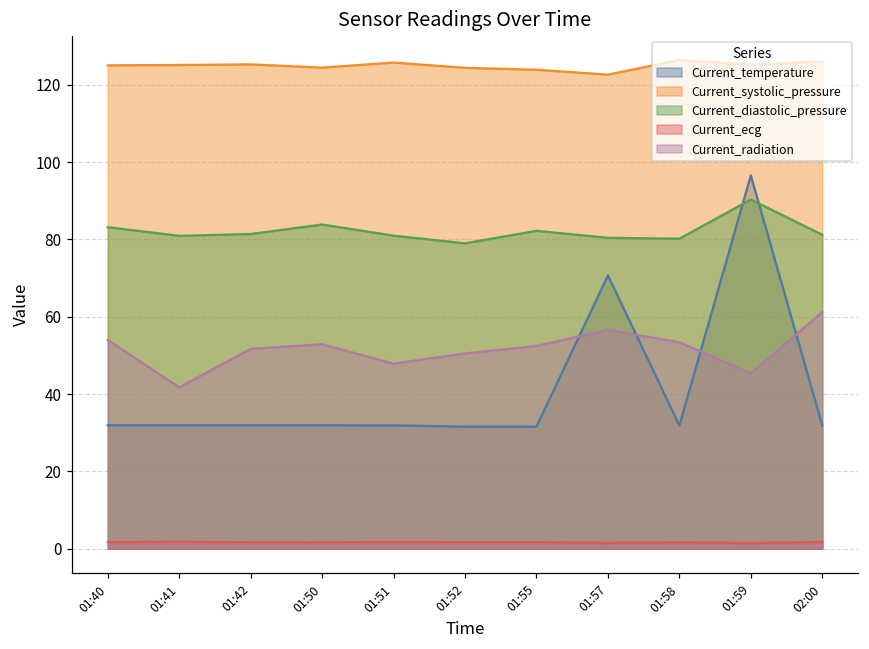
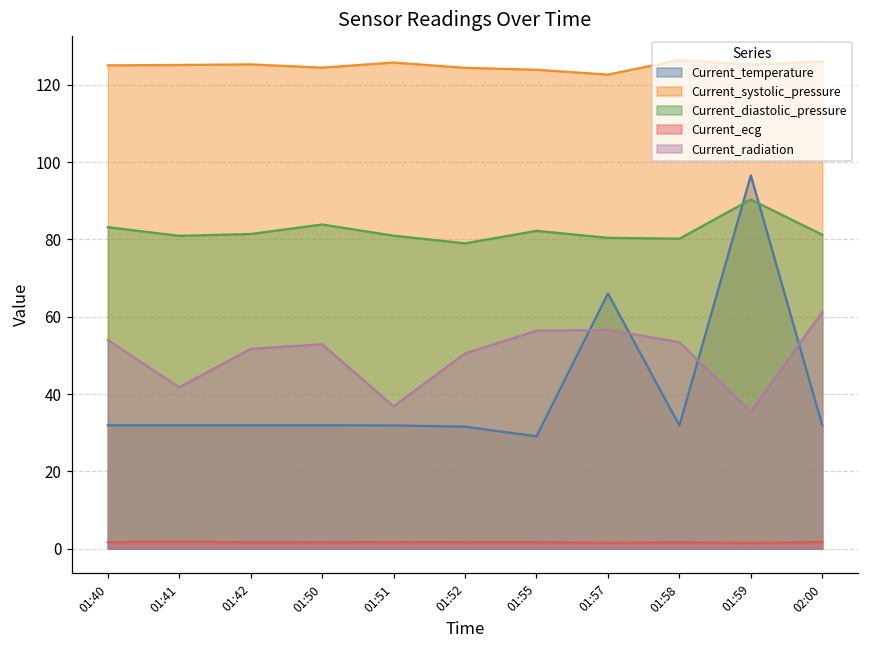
  {
    "Current_temperature": {
      "01:40": 32,
      "01:41": 32,
      "01:42": 32,
      "01:50": 32,
      "01:51": 32,
      "01:52": 32,
-     "01:55": 32,
-     "01:57": 71,
+     "01:55": 29,
+     "01:57": 66,
      "01:58": 32,
      "01:59": 97,
      "02:00": 32
    },
    "Current_diastolic_pressure": {
      "01:40": 83,
      "01:41": 81,
      "01:42": 81,
      "01:50": 84,
      "01:51": 81,
      "01:52": 79,
      "01:55": 82,
      "01:57": 80,
      "01:58": 80,
      "01:59": 90,
      "02:00": 81
    },
    "Current_radiation": {
      "01:40": 54,
      "01:41": 42,
      "01:42": 52,
      "01:50": 53,
-     "01:51": 48,
+     "01:51": 37,
      "01:52": 51,
-     "01:55": 52,
+     "01:55": 56,
      "01:57": 57,
      "01:58": 53,
-     "01:59": 45,
+     "01:59": 35,
      "02:00": 61
    }
  }
